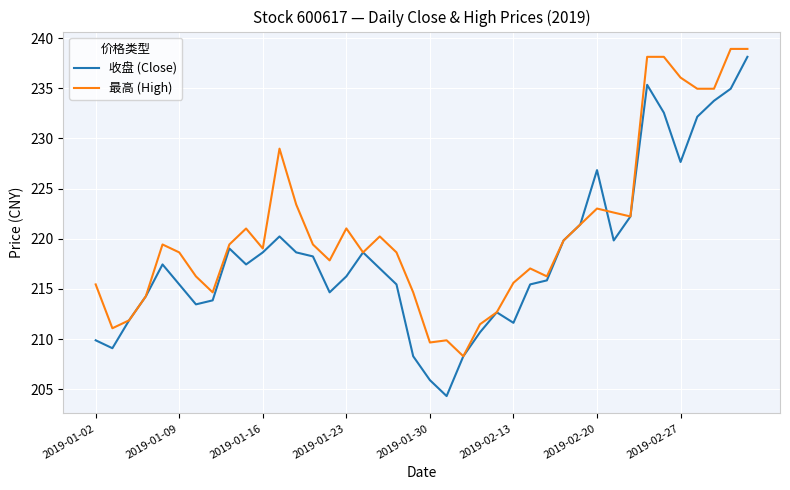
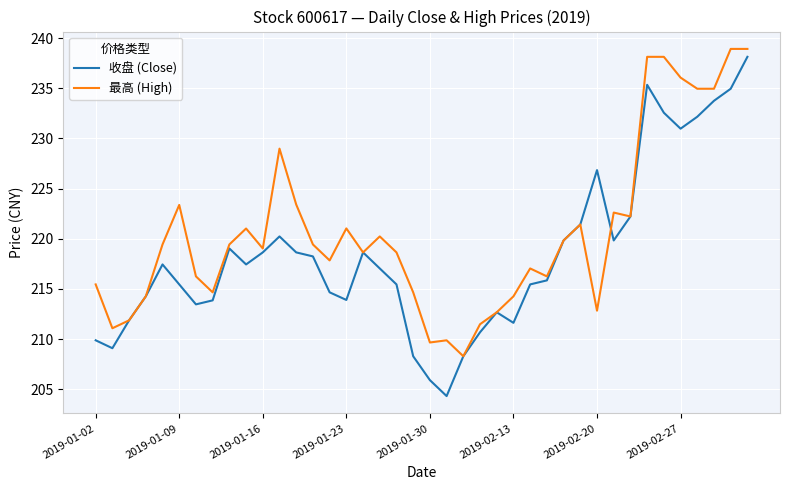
  {
    "收盘 (Close)": {
      "2019-01-02": 209.9,
      "2019-01-09": 215.5,
      "2019-01-16": 218.6,
-     "2019-01-23": 216.3,
+     "2019-01-23": 213.9,
      "2019-01-30": 205.9,
      "2019-02-13": 211.6,
      "2019-02-20": 226.8,
-     "2019-02-27": 227.7
+     "2019-02-27": 231.0
    },
    "最高 (High)": {
      "2019-01-02": 215.5,
-     "2019-01-09": 218.6,
+     "2019-01-09": 223.4,
      "2019-01-16": 219.0,
      "2019-01-23": 221.0,
      "2019-01-30": 209.7,
-     "2019-02-13": 215.6,
-     "2019-02-20": 223.0,
+     "2019-02-13": 214.3,
+     "2019-02-20": 212.8,
      "2019-02-27": 236.1
    }
  }
